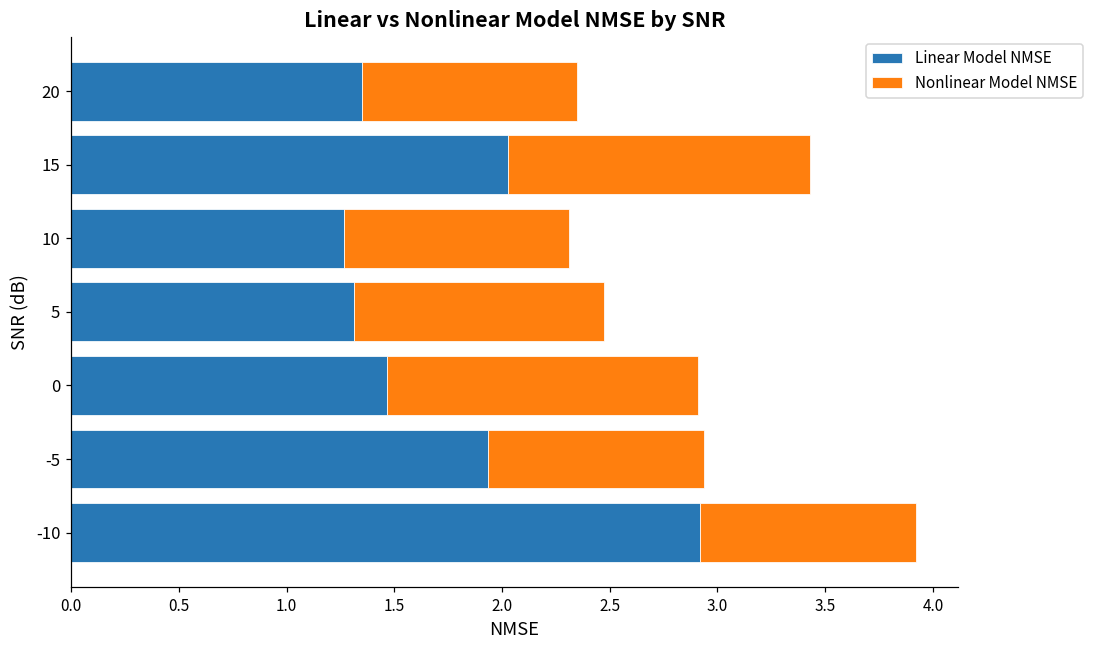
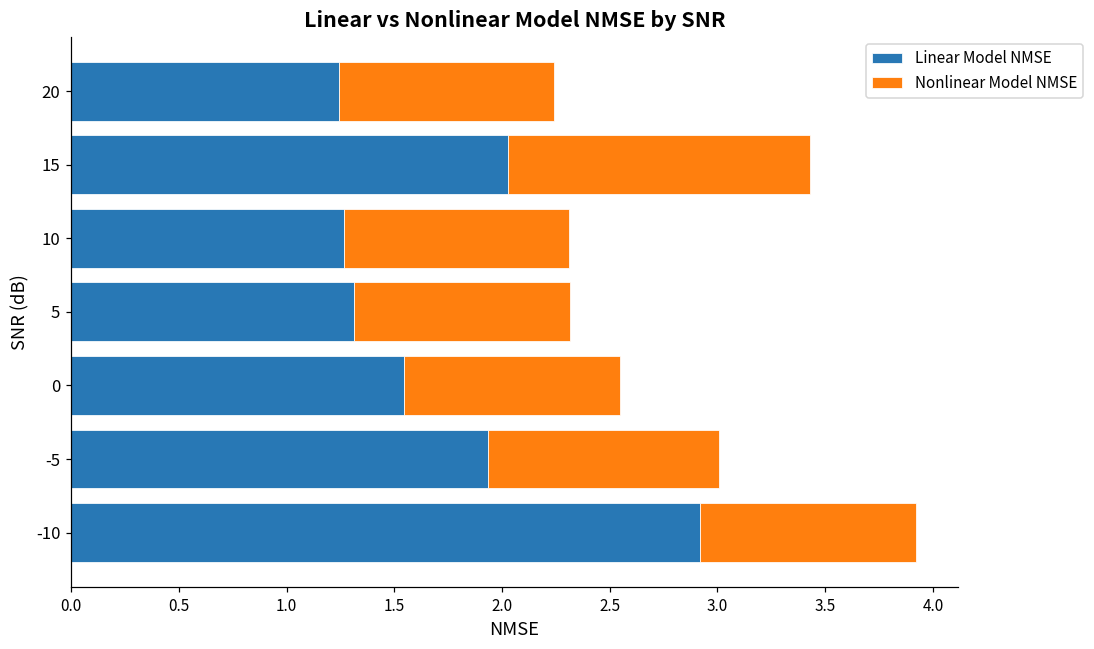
  {
    "Linear Model NMSE": {
-     "20": 1.35,
+     "20": 1.24,
      "15": 2.03,
      "10": 1.27,
      "5": 1.31,
-     "0": 1.46,
+     "0": 1.55,
      "-5": 1.94,
      "-10": 2.92
    },
    "Nonlinear Model NMSE": {
      "20": 1.00,
      "15": 1.40,
      "10": 1.04,
-     "5": 1.16,
-     "0": 1.44,
-     "-5": 1.00,
+     "5": 1.00,
+     "0": 1.00,
+     "-5": 1.07,
      "-10": 1.00
    }
  }
